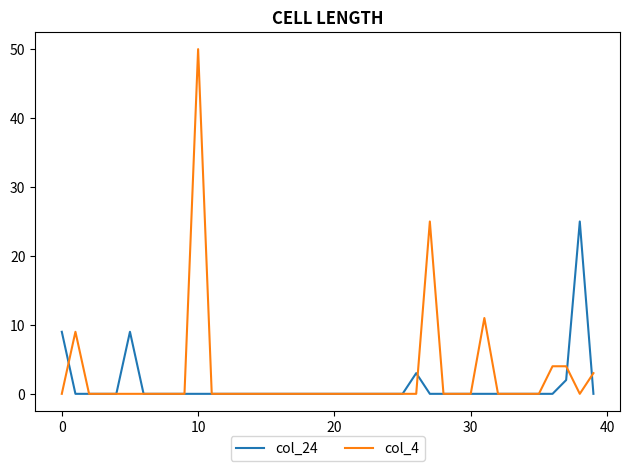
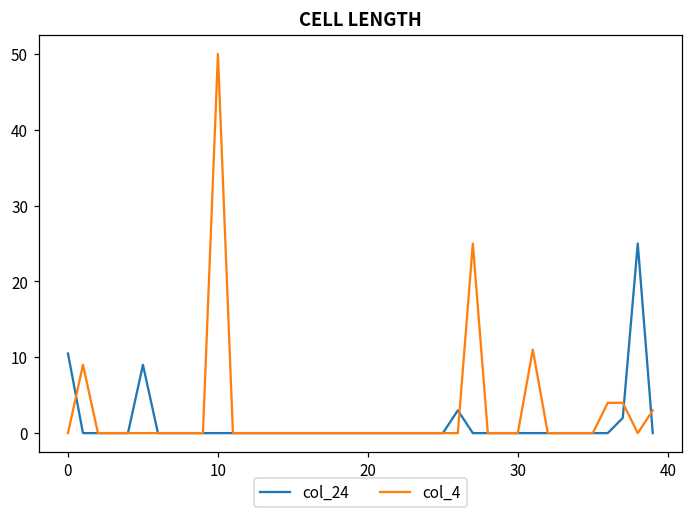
  {
    "col_24": {
-     "0": 9,
+     "0": 11,
      "10": 0
    },
    "col_4": {
      "0": 0,
      "10": 50
    }
  }
